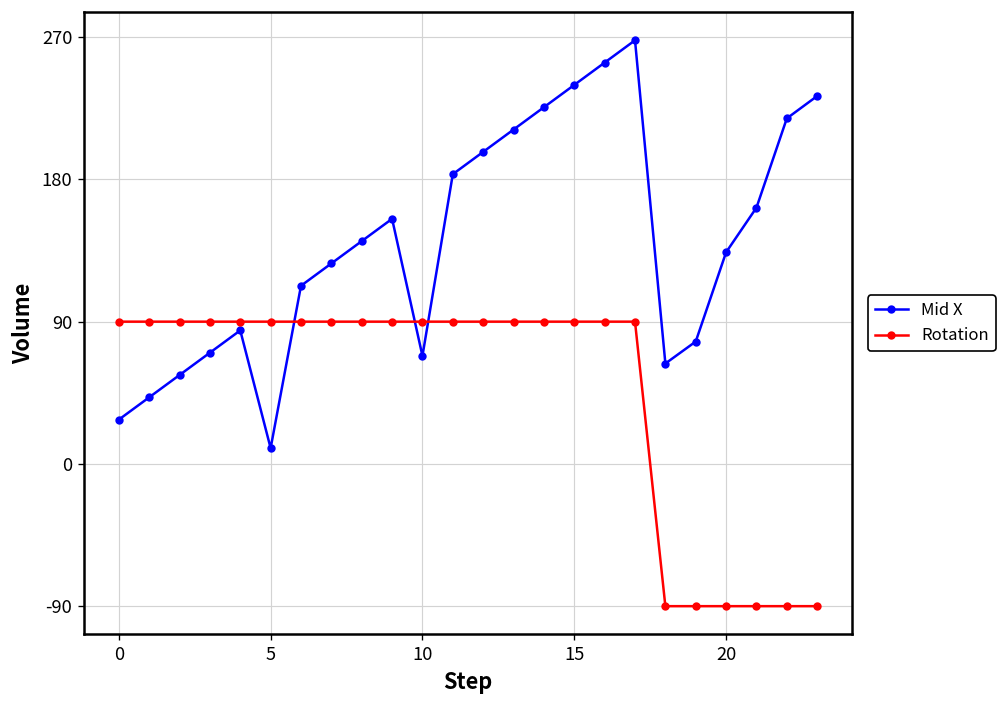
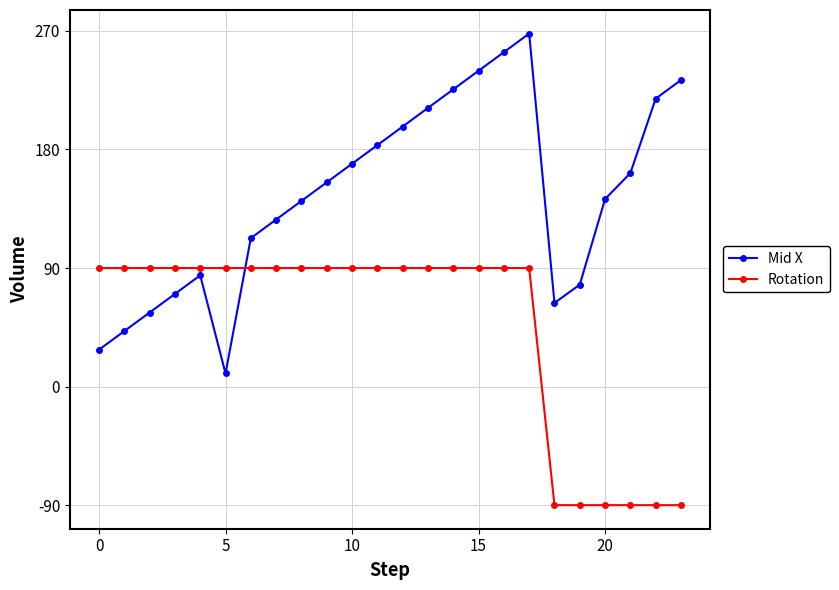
  {
    "Mid X": {
      "0": 28,
      "5": 10,
-     "10": 68,
+     "10": 169,
      "15": 240,
-     "20": 134
+     "20": 142
    },
    "Rotation": {
      "0": 90,
      "5": 90,
      "10": 90,
      "15": 90,
      "20": -90
    }
  }
